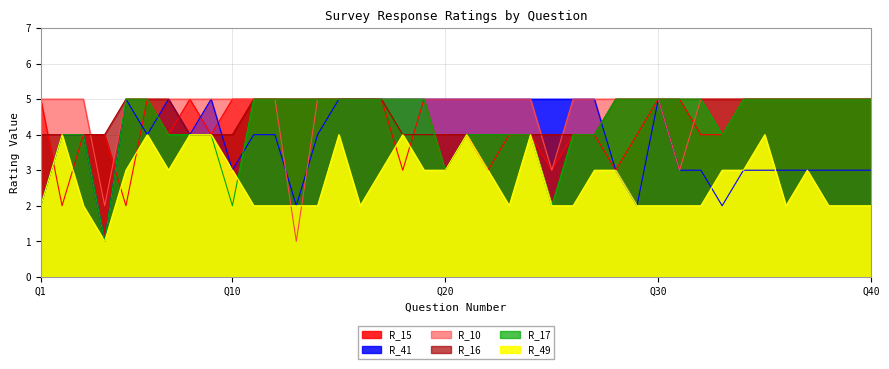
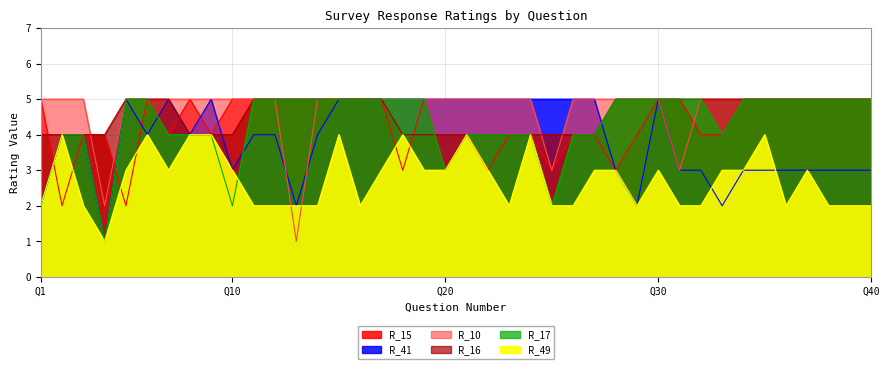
  {
    "R_41": {
      "Q40": 3
    },
    "R_16": {
      "Q1": 4,
      "Q10": 4,
      "Q20": 4
    },
    "R_17": {
      "Q10": 2
    },
    "R_49": {
-     "Q30": 2,
+     "Q30": 3,
      "Q40": 2
    }
  }
